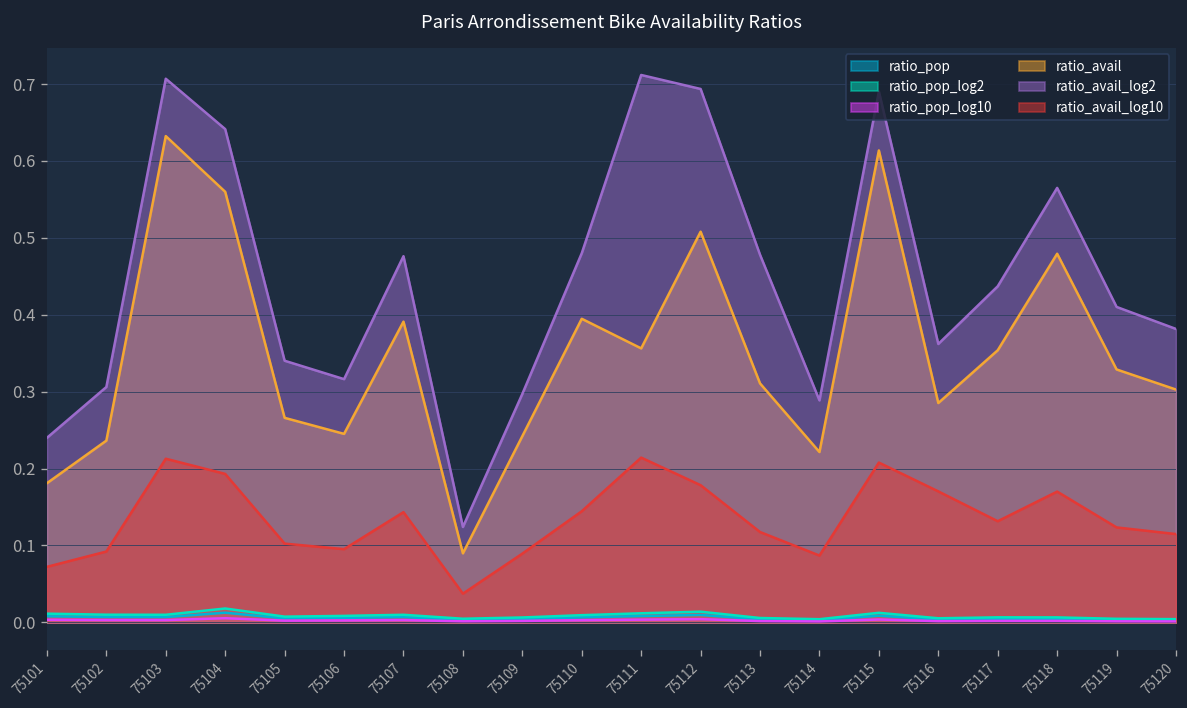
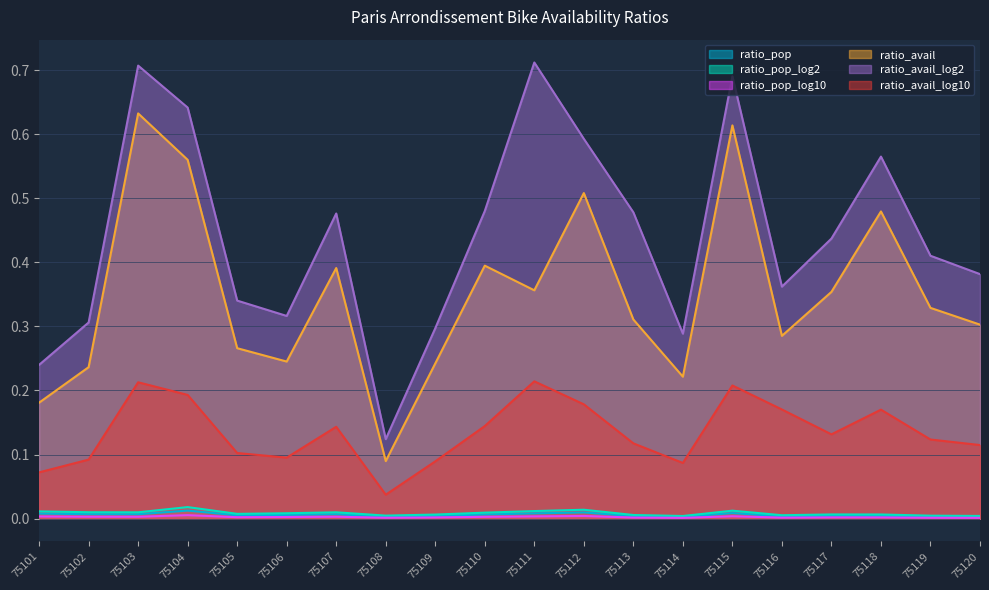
  {
    "ratio_pop_log10": {
      "75101": 0.00,
      "75104": 0.01,
      "75111": 0.00,
      "75112": 0.00,
      "75115": 0.00
    },
    "ratio_avail": {
      "75101": 0.18,
      "75102": 0.24,
      "75103": 0.63,
      "75104": 0.56,
      "75105": 0.27,
      "75106": 0.25,
      "75107": 0.39,
      "75108": 0.09,
      "75109": 0.24,
      "75110": 0.39,
      "75111": 0.36,
      "75112": 0.51,
      "75113": 0.31,
      "75114": 0.22,
      "75115": 0.61,
      "75116": 0.29,
      "75117": 0.35,
      "75118": 0.48,
      "75119": 0.33,
      "75120": 0.30
    },
    "ratio_avail_log2": {
      "75101": 0.24,
      "75102": 0.31,
      "75103": 0.71,
      "75104": 0.64,
      "75105": 0.34,
      "75106": 0.32,
      "75107": 0.48,
      "75108": 0.12,
      "75109": 0.30,
      "75110": 0.48,
      "75111": 0.71,
-     "75112": 0.69,
+     "75112": 0.59,
      "75113": 0.48,
      "75114": 0.29,
      "75116": 0.36,
      "75117": 0.44,
      "75118": 0.57,
      "75119": 0.41,
      "75120": 0.38
    },
    "ratio_avail_log10": {
      "75101": 0.07,
      "75102": 0.09,
      "75103": 0.21,
      "75104": 0.19,
      "75105": 0.10,
      "75106": 0.10,
      "75107": 0.14,
      "75108": 0.04,
      "75109": 0.09,
      "75110": 0.14,
      "75111": 0.21,
      "75112": 0.18,
      "75113": 0.12,
      "75114": 0.09,
      "75115": 0.21,
      "75116": 0.17,
      "75117": 0.13,
      "75118": 0.17,
      "75119": 0.12,
      "75120": 0.11
    }
  }
